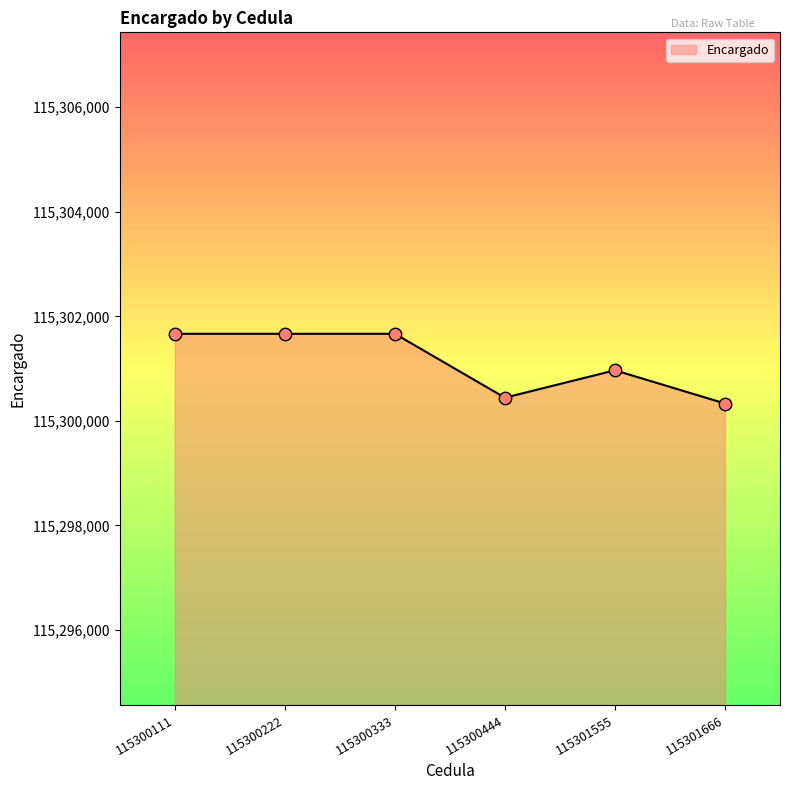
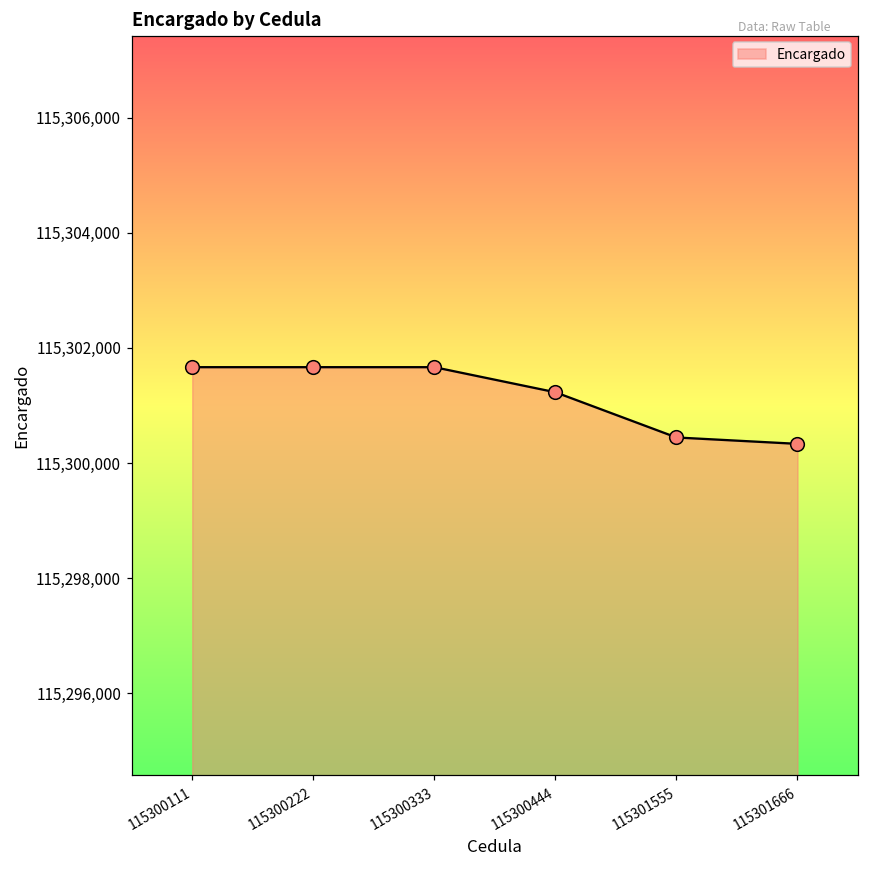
  {
    "115300111": "115,301,700",
    "115300222": "115,301,700",
    "115300333": "115,301,700",
-   "115300444": "115,300,400",
-   "115301555": "115,301,000",
+   "115300444": "115,301,200",
+   "115301555": "115,300,400",
    "115301666": "115,300,300"
  }
